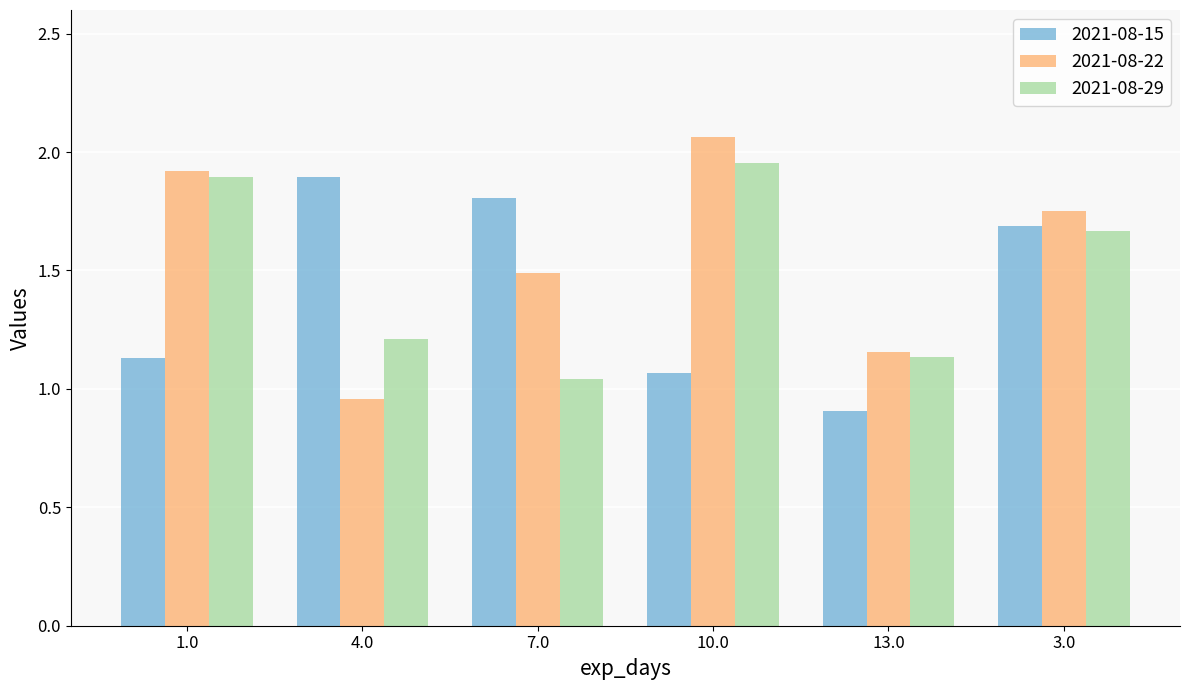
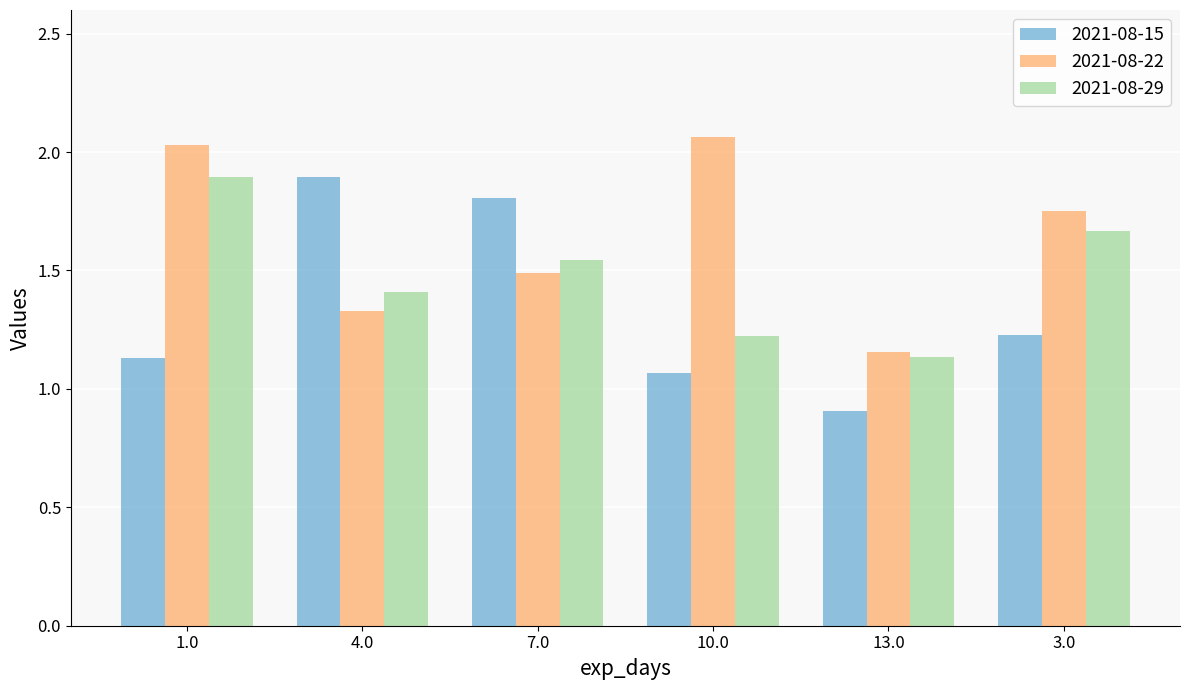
  {
    "2021-08-15": {
      "1.0": 1.13,
      "4.0": 1.89,
      "7.0": 1.80,
      "10.0": 1.07,
      "13.0": 0.91,
-     "3.0": 1.69
+     "3.0": 1.23
    },
    "2021-08-22": {
-     "1.0": 1.92,
-     "4.0": 0.96,
+     "1.0": 2.03,
+     "4.0": 1.33,
      "7.0": 1.49,
      "10.0": 2.06,
      "13.0": 1.15,
      "3.0": 1.75
    },
    "2021-08-29": {
      "1.0": 1.89,
-     "4.0": 1.21,
-     "7.0": 1.04,
-     "10.0": 1.95,
+     "4.0": 1.41,
+     "7.0": 1.55,
+     "10.0": 1.22,
      "13.0": 1.14,
      "3.0": 1.67
    }
  }
